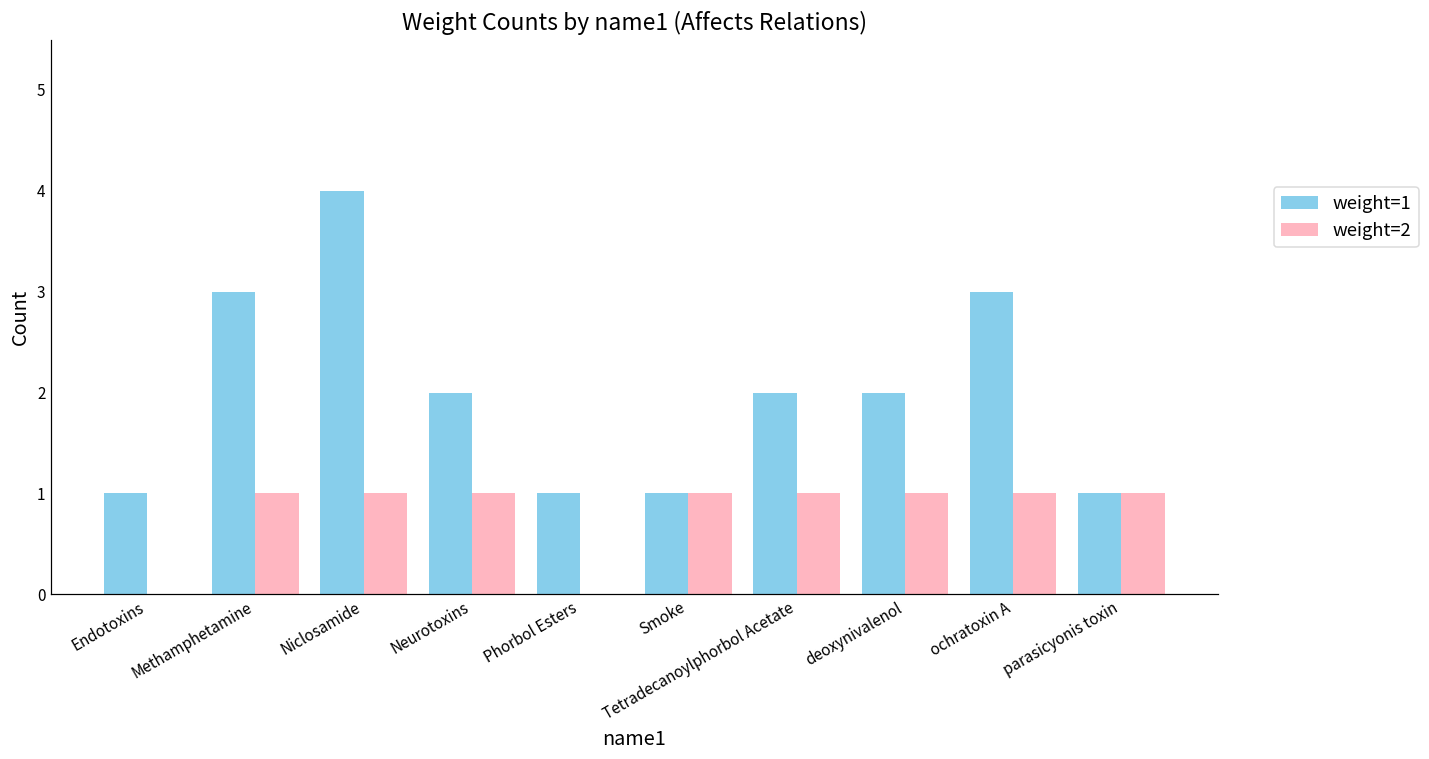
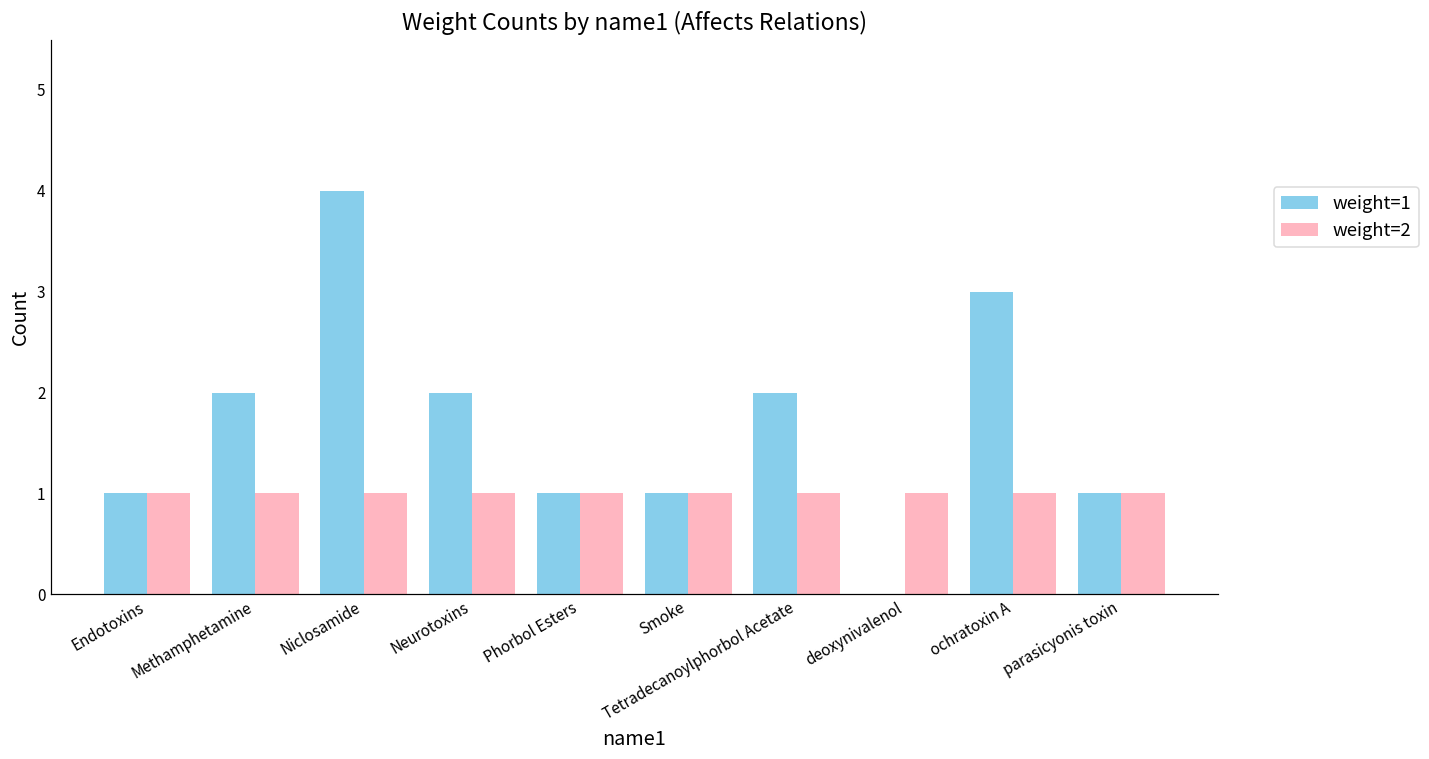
  {
    "weight=1": {
      "Endotoxins": 1,
-     "Methamphetamine": 3,
+     "Methamphetamine": 2,
      "Niclosamide": 4,
      "Neurotoxins": 2,
      "Phorbol Esters": 1,
      "Smoke": 1,
      "Tetradecanoylphorbol Acetate": 2,
-     "deoxynivalenol": 2,
+     "deoxynivalenol": 0,
      "ochratoxin A": 3,
      "parasicyonis toxin": 1
    },
    "weight=2": {
-     "Endotoxins": 0,
+     "Endotoxins": 1,
      "Methamphetamine": 1,
      "Niclosamide": 1,
      "Neurotoxins": 1,
-     "Phorbol Esters": 0,
+     "Phorbol Esters": 1,
      "Smoke": 1,
      "Tetradecanoylphorbol Acetate": 1,
      "deoxynivalenol": 1,
      "ochratoxin A": 1,
      "parasicyonis toxin": 1
    }
  }
